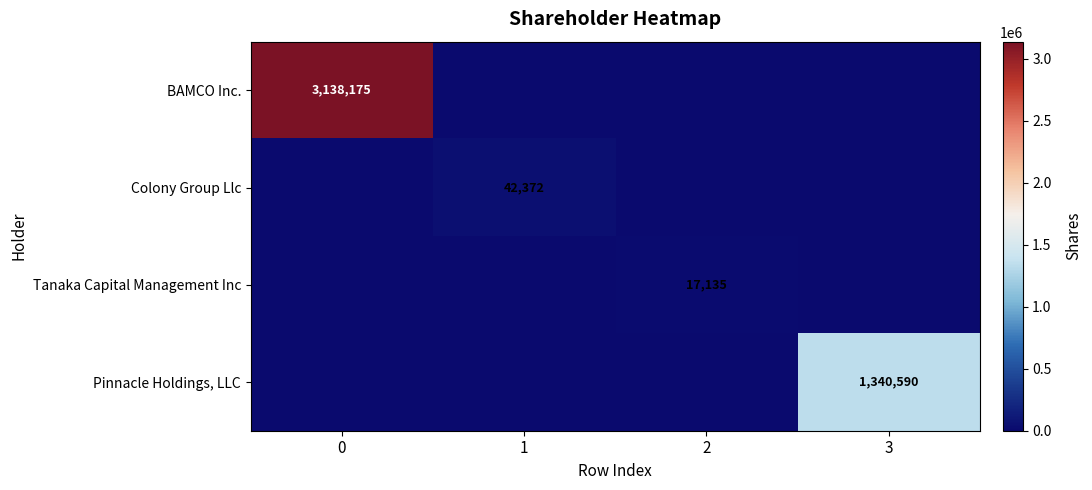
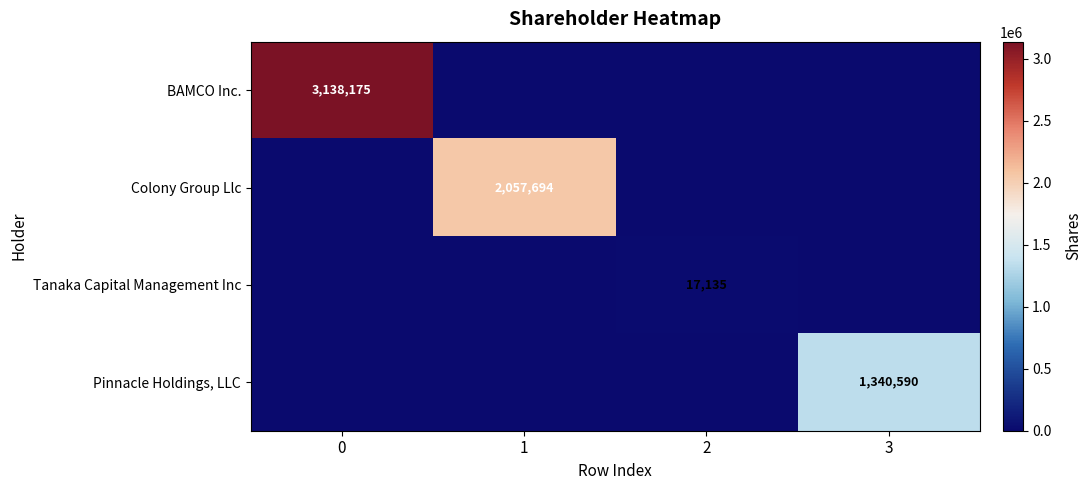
  {
    "BAMCO Inc.": {
      "0": "3,138,175"
    },
    "Colony Group Llc": {
-     "1": "42,372"
+     "1": "2,057,694"
    },
    "Tanaka Capital Management Inc": {
      "2": "17,135"
    },
    "Pinnacle Holdings, LLC": {
      "3": "1,340,590"
    }
  }
